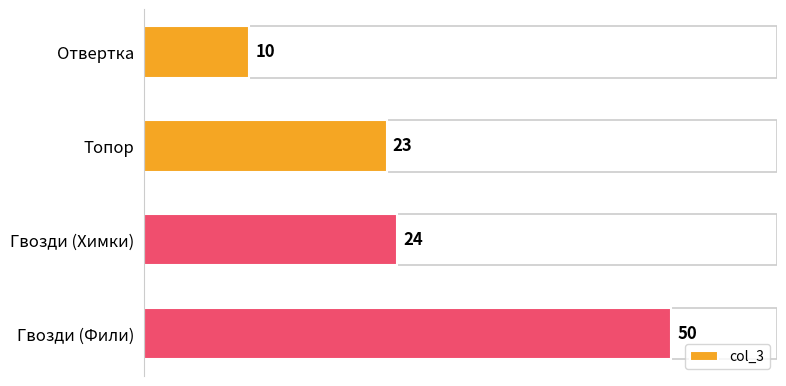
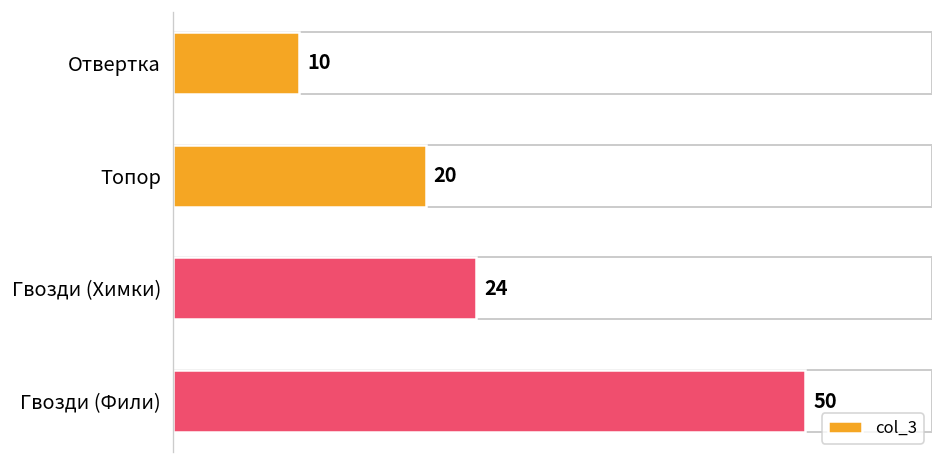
  {
    "Отвертка": 10,
-   "Топор": 23,
+   "Топор": 20,
    "Гвозди (Химки)": 24,
    "Гвозди (Фили)": 50
  }
